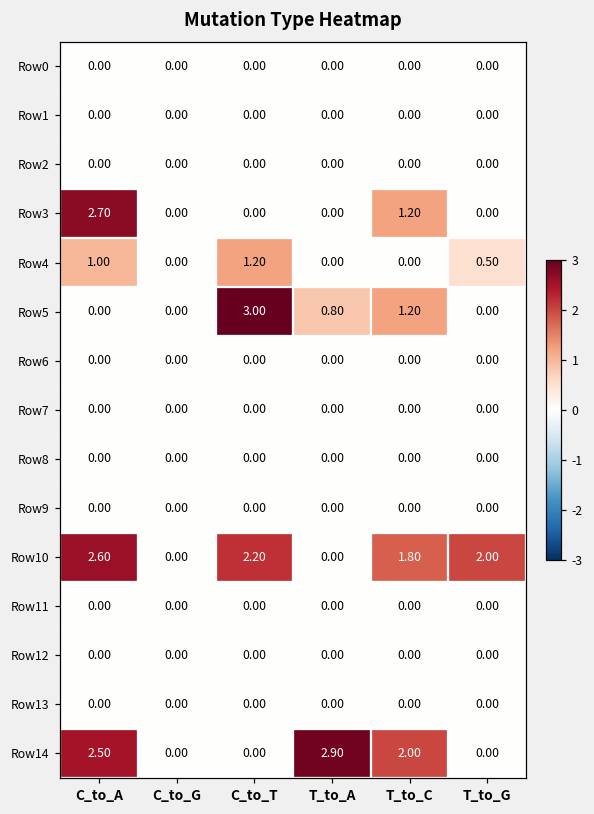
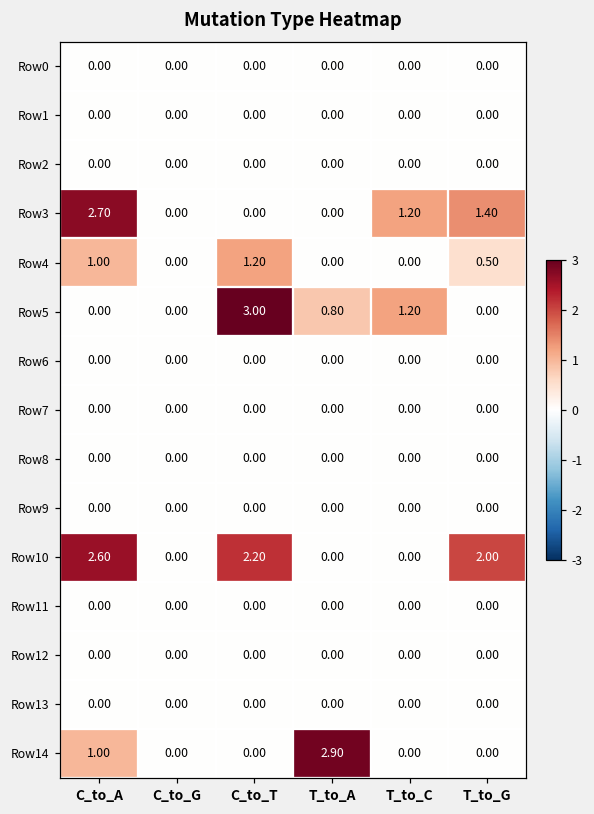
  {
    "Row0": {
      "C_to_A": 0.00,
      "C_to_G": 0.00,
      "C_to_T": 0.00,
      "T_to_A": 0.00,
      "T_to_C": 0.00,
      "T_to_G": 0.00
    },
    "Row1": {
      "C_to_A": 0.00,
      "C_to_G": 0.00,
      "C_to_T": 0.00,
      "T_to_A": 0.00,
      "T_to_C": 0.00,
      "T_to_G": 0.00
    },
    "Row2": {
      "C_to_A": 0.00,
      "C_to_G": 0.00,
      "C_to_T": 0.00,
      "T_to_A": 0.00,
      "T_to_C": 0.00,
      "T_to_G": 0.00
    },
    "Row3": {
      "C_to_A": 2.70,
      "C_to_G": 0.00,
      "C_to_T": 0.00,
      "T_to_A": 0.00,
      "T_to_C": 1.20,
-     "T_to_G": 0.00
+     "T_to_G": 1.40
    },
    "Row4": {
      "C_to_A": 1.00,
      "C_to_G": 0.00,
      "C_to_T": 1.20,
      "T_to_A": 0.00,
      "T_to_C": 0.00,
      "T_to_G": 0.50
    },
    "Row5": {
      "C_to_A": 0.00,
      "C_to_G": 0.00,
      "C_to_T": 3.00,
      "T_to_A": 0.80,
      "T_to_C": 1.20,
      "T_to_G": 0.00
    },
    "Row6": {
      "C_to_A": 0.00,
      "C_to_G": 0.00,
      "C_to_T": 0.00,
      "T_to_A": 0.00,
      "T_to_C": 0.00,
      "T_to_G": 0.00
    },
    "Row7": {
      "C_to_A": 0.00,
      "C_to_G": 0.00,
      "C_to_T": 0.00,
      "T_to_A": 0.00,
      "T_to_C": 0.00,
      "T_to_G": 0.00
    },
    "Row8": {
      "C_to_A": 0.00,
      "C_to_G": 0.00,
      "C_to_T": 0.00,
      "T_to_A": 0.00,
      "T_to_C": 0.00,
      "T_to_G": 0.00
    },
    "Row9": {
      "C_to_A": 0.00,
      "C_to_G": 0.00,
      "C_to_T": 0.00,
      "T_to_A": 0.00,
      "T_to_C": 0.00,
      "T_to_G": 0.00
    },
    "Row10": {
      "C_to_A": 2.60,
      "C_to_G": 0.00,
      "C_to_T": 2.20,
      "T_to_A": 0.00,
-     "T_to_C": 1.80,
+     "T_to_C": 0.00,
      "T_to_G": 2.00
    },
    "Row11": {
      "C_to_A": 0.00,
      "C_to_G": 0.00,
      "C_to_T": 0.00,
      "T_to_A": 0.00,
      "T_to_C": 0.00,
      "T_to_G": 0.00
    },
    "Row12": {
      "C_to_A": 0.00,
      "C_to_G": 0.00,
      "C_to_T": 0.00,
      "T_to_A": 0.00,
      "T_to_C": 0.00,
      "T_to_G": 0.00
    },
    "Row13": {
      "C_to_A": 0.00,
      "C_to_G": 0.00,
      "C_to_T": 0.00,
      "T_to_A": 0.00,
      "T_to_C": 0.00,
      "T_to_G": 0.00
    },
    "Row14": {
-     "C_to_A": 2.50,
+     "C_to_A": 1.00,
      "C_to_G": 0.00,
      "C_to_T": 0.00,
      "T_to_A": 2.90,
-     "T_to_C": 2.00,
+     "T_to_C": 0.00,
      "T_to_G": 0.00
    }
  }
